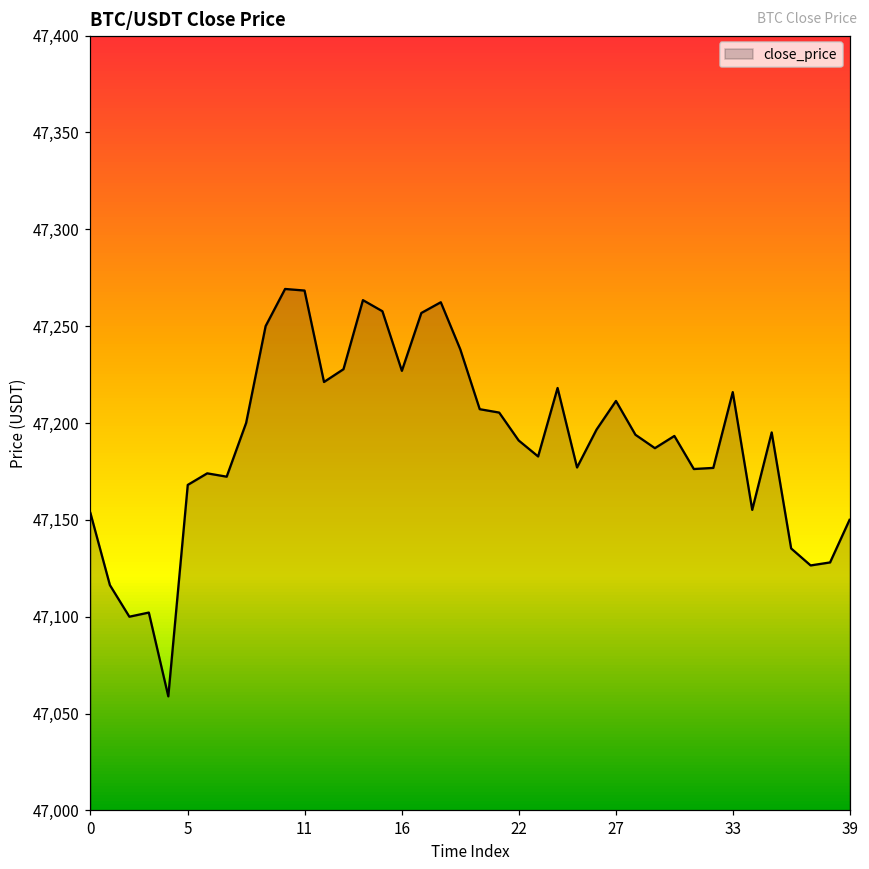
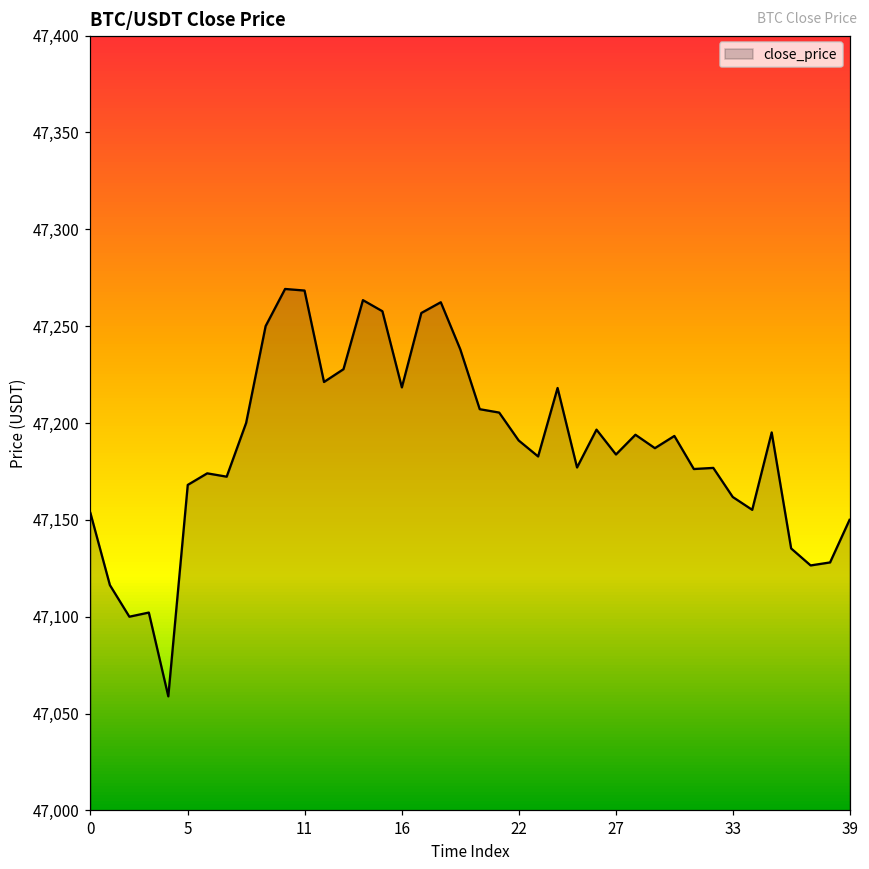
  {
    "0": "47,153",
    "5": "47,168",
    "11": "47,268",
-   "16": "47,227",
+   "16": "47,218",
    "22": "47,191",
-   "27": "47,211",
-   "33": "47,216",
+   "27": "47,184",
+   "33": "47,162",
    "39": "47,150"
  }
